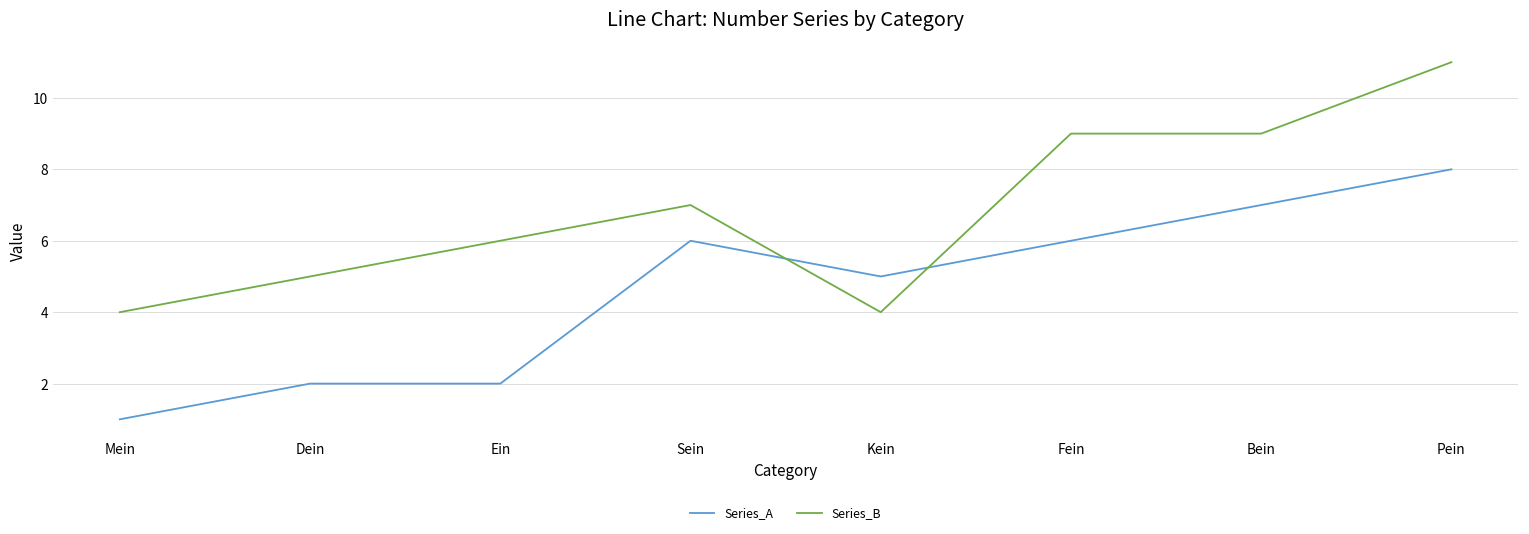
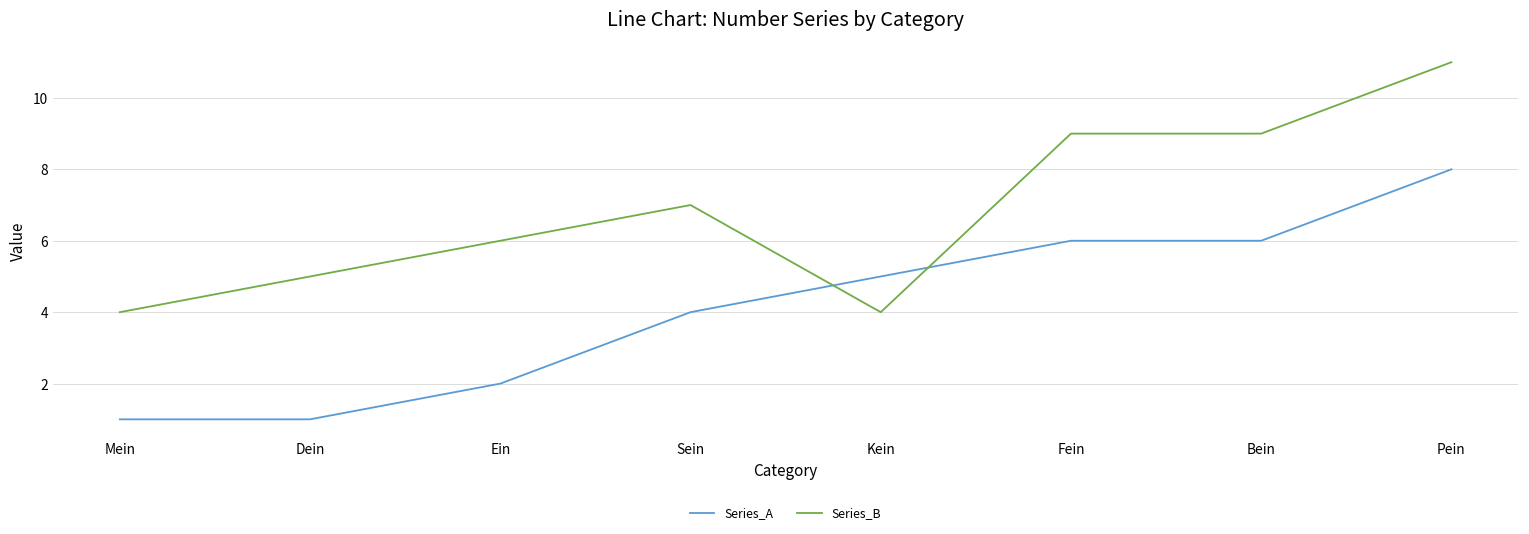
  {
    "Series_A": {
      "Mein": 1,
-     "Dein": 2,
+     "Dein": 1,
      "Ein": 2,
-     "Sein": 6,
+     "Sein": 4,
      "Kein": 5,
      "Fein": 6,
-     "Bein": 7,
+     "Bein": 6,
      "Pein": 8
    },
    "Series_B": {
      "Mein": 4,
      "Dein": 5,
      "Ein": 6,
      "Sein": 7,
      "Kein": 4,
      "Fein": 9,
      "Bein": 9,
      "Pein": 11
    }
  }
